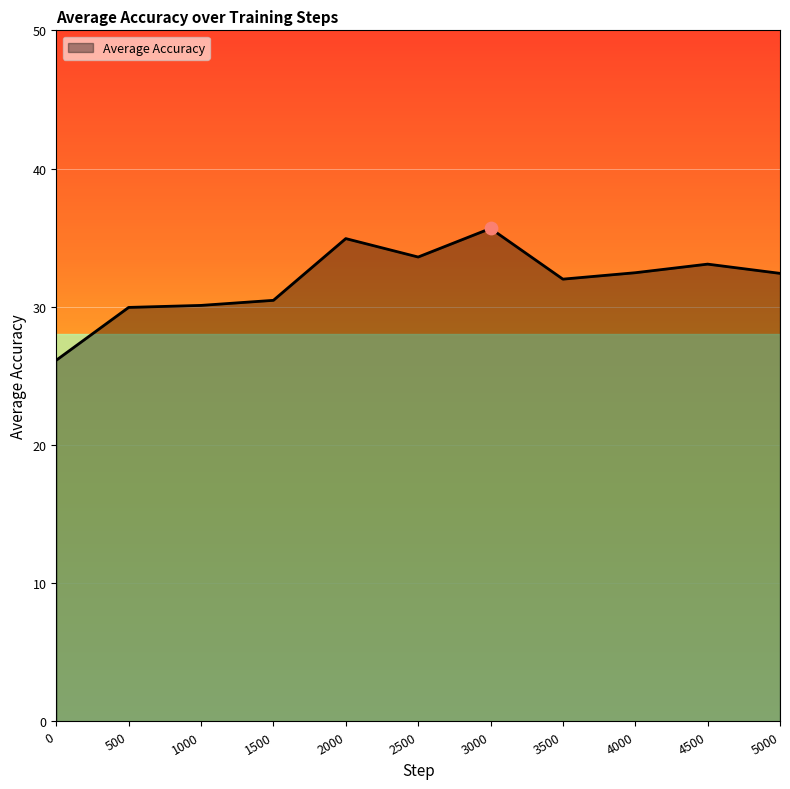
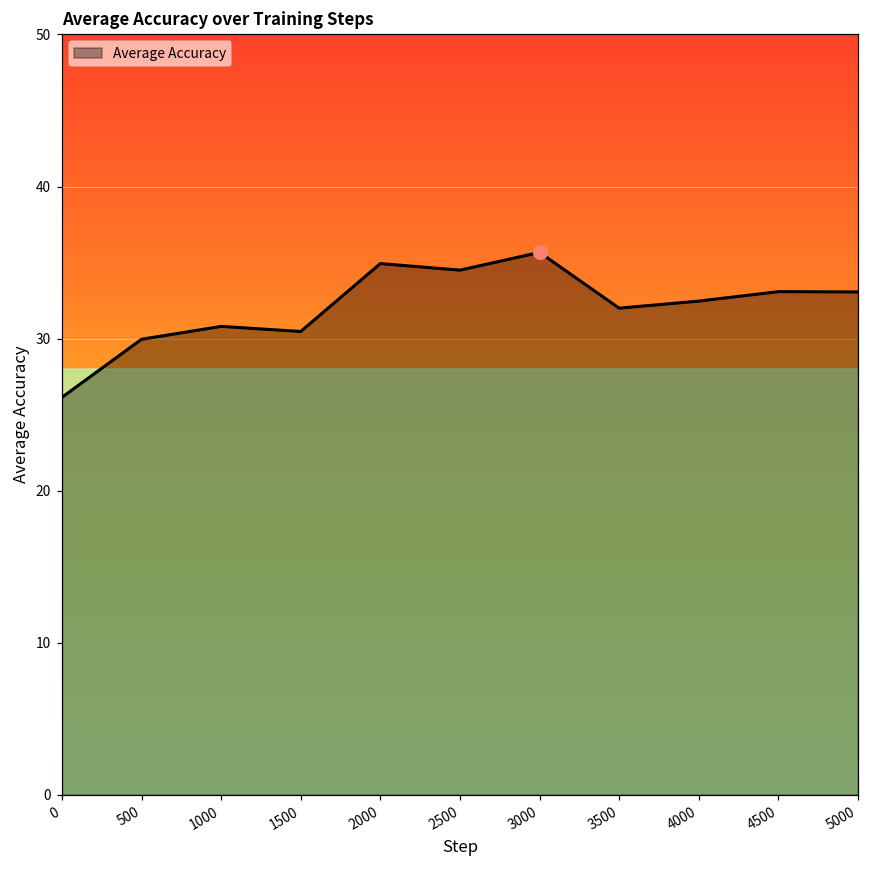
  {
    "Average Accuracy": {
      "500": 30.0,
-     "1000": 30.1,
+     "1000": 30.8,
      "1500": 30.5,
      "2000": 34.9,
-     "2500": 33.6,
+     "2500": 34.5,
      "3500": 32.0,
      "4000": 32.5,
      "4500": 33.1,
-     "5000": 32.4
+     "5000": 33.1
    }
  }
